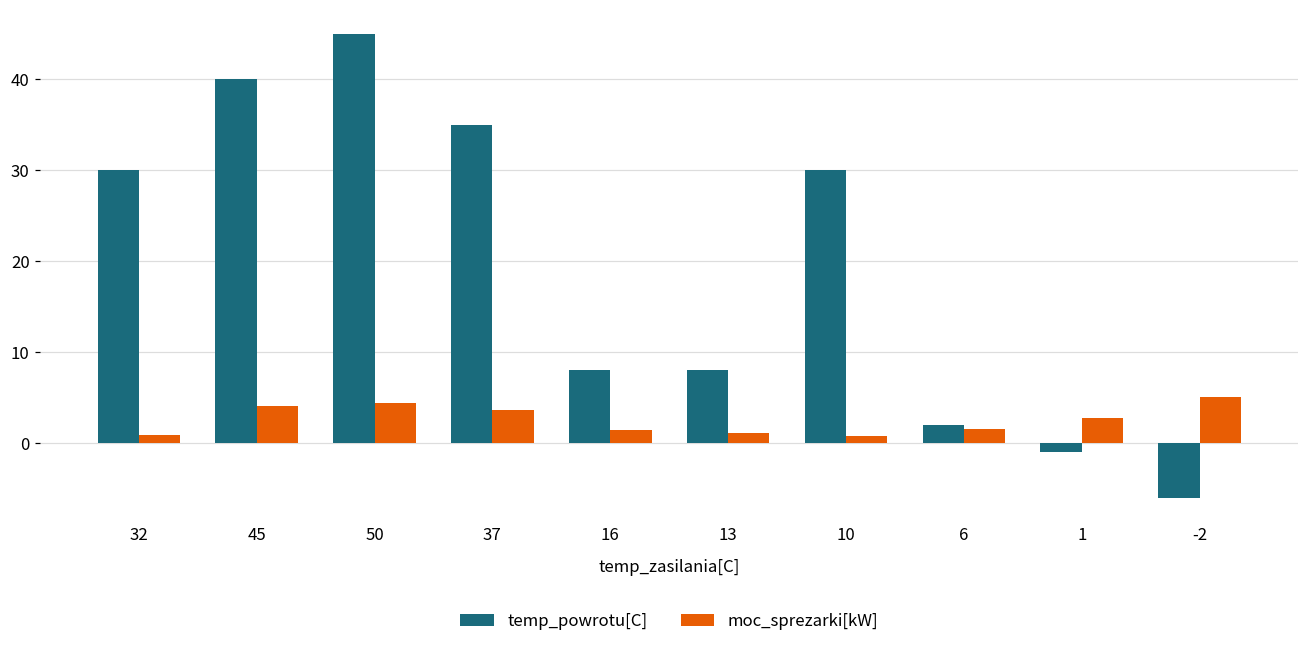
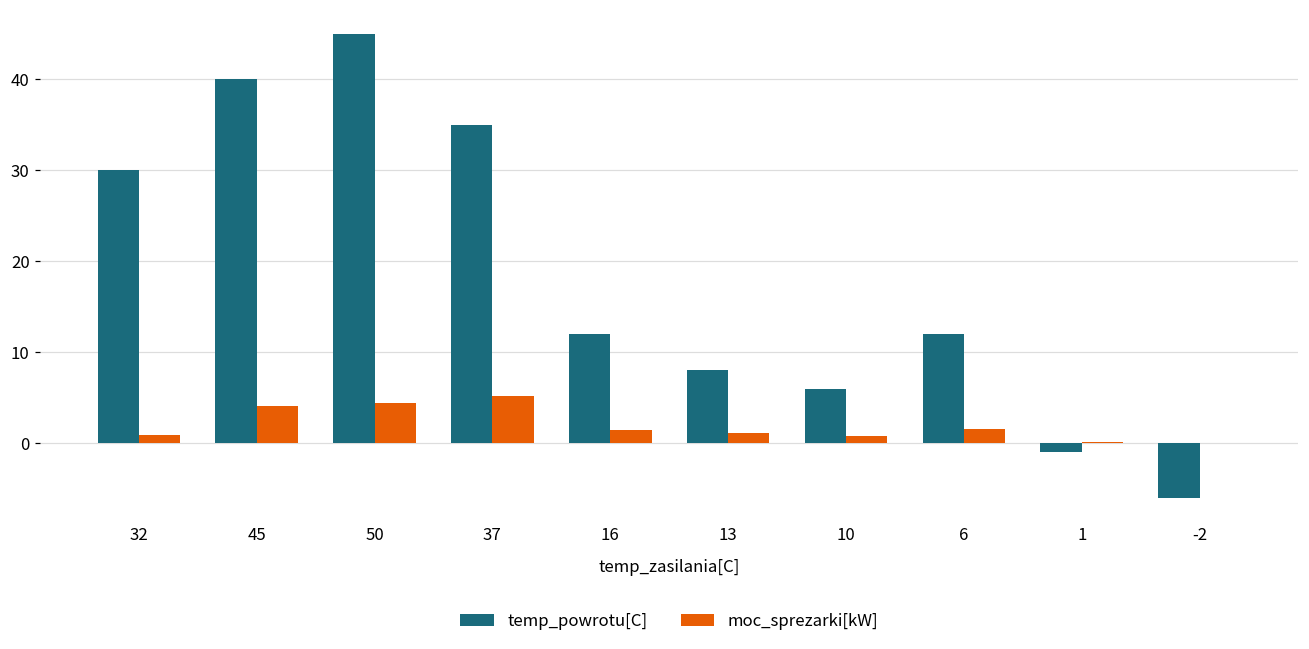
  {
    "temp_powrotu[C]": {
      "32": 30,
      "45": 40,
      "50": 45,
      "37": 35,
-     "16": 8,
+     "16": 12,
      "13": 8,
-     "10": 30,
-     "6": 2,
+     "10": 6,
+     "6": 12,
      "1": -1,
      "-2": -6
    },
    "moc_sprezarki[kW]": {
      "32": 1,
      "45": 4,
      "50": 4,
-     "37": 4,
+     "37": 5,
      "16": 1,
      "13": 1,
      "10": 1,
      "6": 2,
-     "1": 3,
-     "-2": 5
+     "1": 0,
+     "-2": 0
    }
  }
